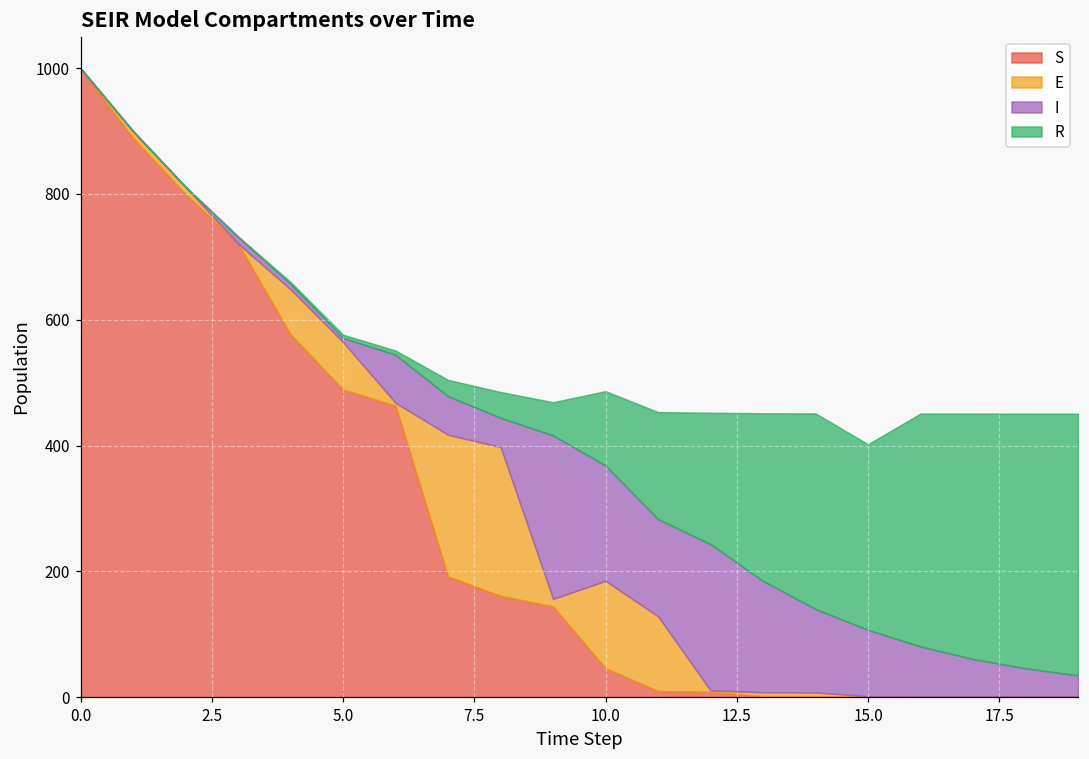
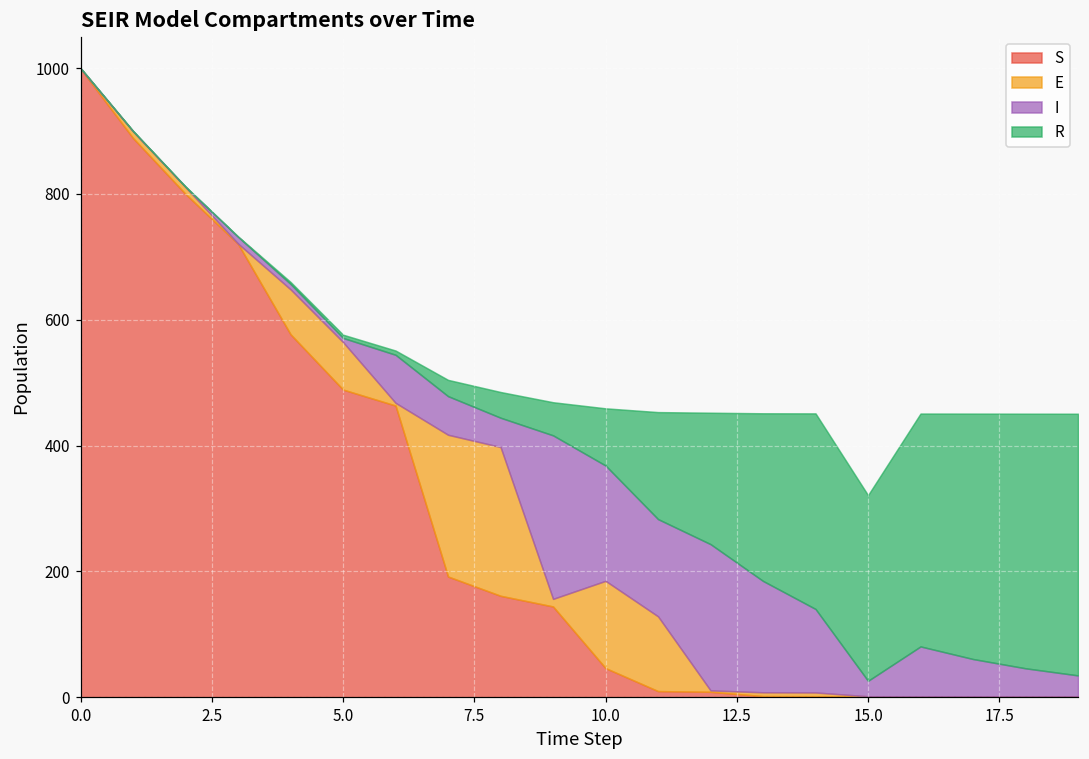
  {
    "S": {
      "5.0": 490,
      "10.0": 50
    },
    "E": {
      "5.0": 80,
      "10.0": 140
    },
    "I": {
      "5.0": 10,
      "10.0": 180,
-     "15.0": 110
+     "15.0": 20
    },
    "R": {
      "5.0": 10,
-     "10.0": 120,
+     "10.0": 90,
      "15.0": 300
    }
  }
